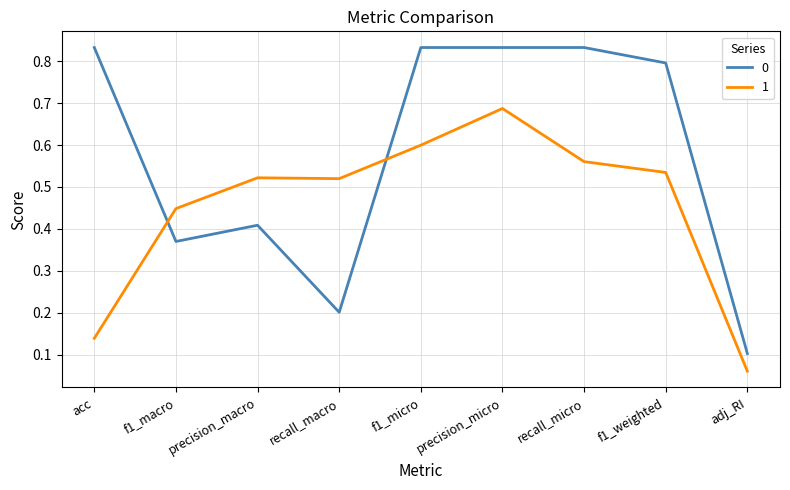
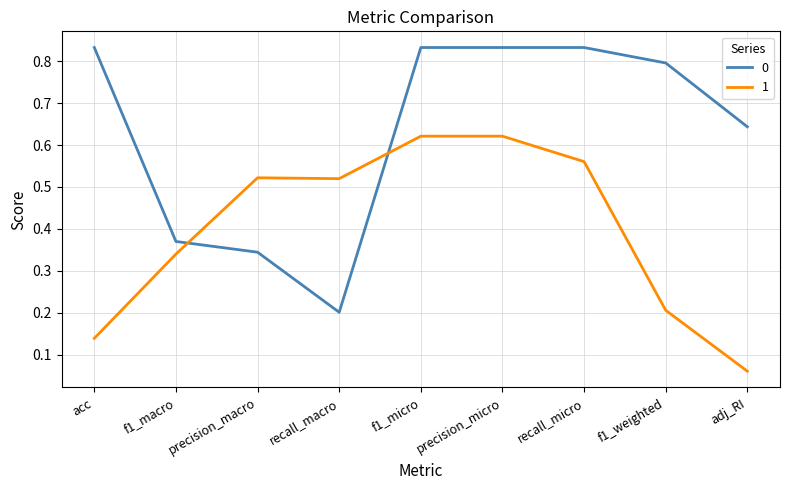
  {
    "0": {
      "acc": 0.83,
      "f1_macro": 0.37,
-     "precision_macro": 0.41,
+     "precision_macro": 0.34,
      "recall_macro": 0.20,
      "f1_micro": 0.83,
      "precision_micro": 0.83,
      "recall_micro": 0.83,
      "f1_weighted": 0.80,
-     "adj_RI": 0.10
+     "adj_RI": 0.64
    },
    "1": {
      "acc": 0.14,
-     "f1_macro": 0.45,
+     "f1_macro": 0.34,
      "precision_macro": 0.52,
      "recall_macro": 0.52,
-     "f1_micro": 0.60,
-     "precision_micro": 0.69,
+     "f1_micro": 0.62,
+     "precision_micro": 0.62,
      "recall_micro": 0.56,
-     "f1_weighted": 0.53,
+     "f1_weighted": 0.21,
      "adj_RI": 0.06
    }
  }
